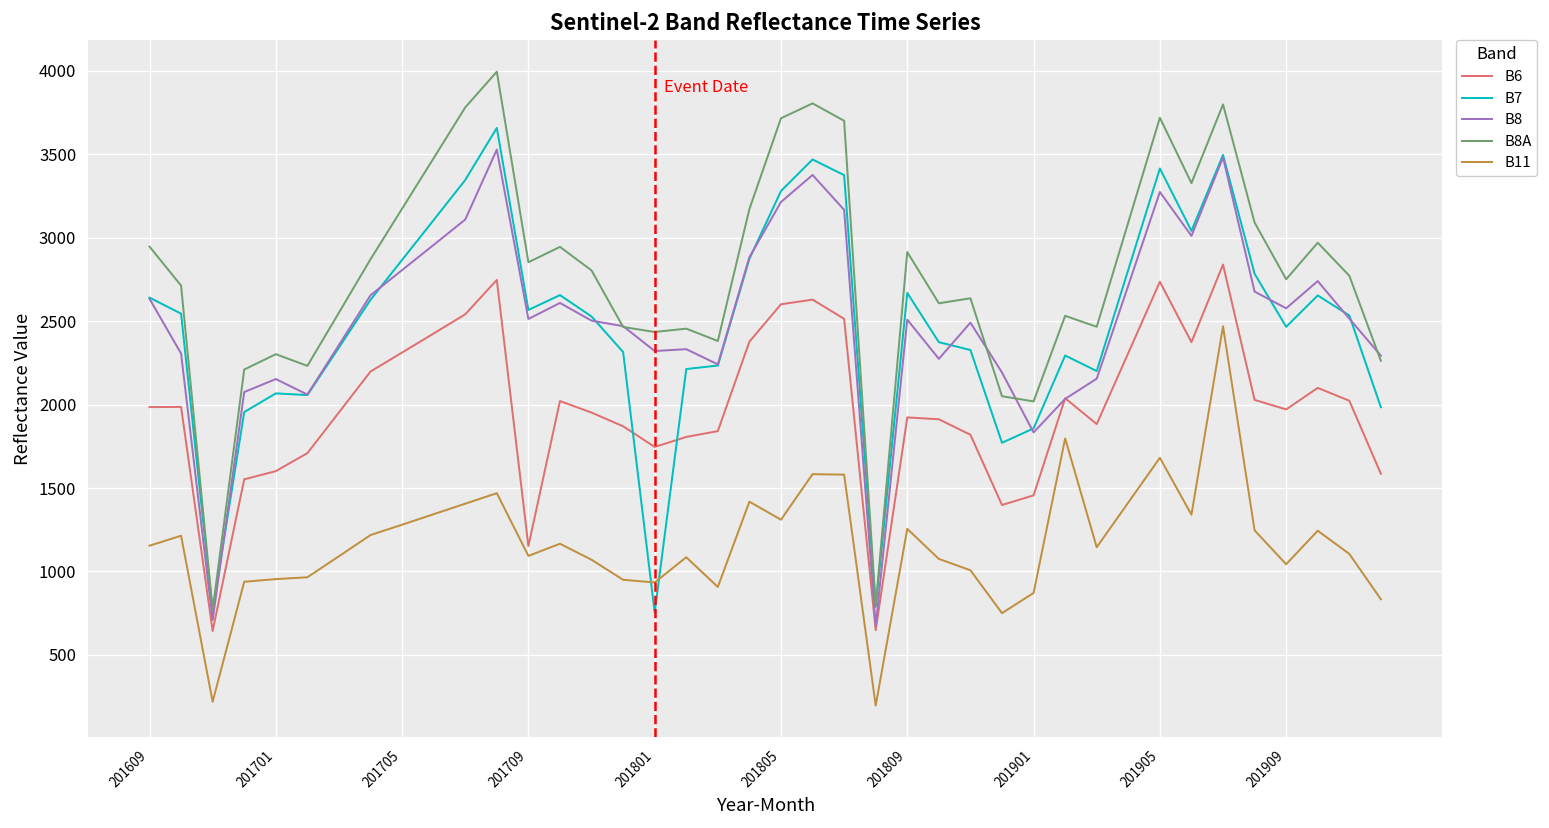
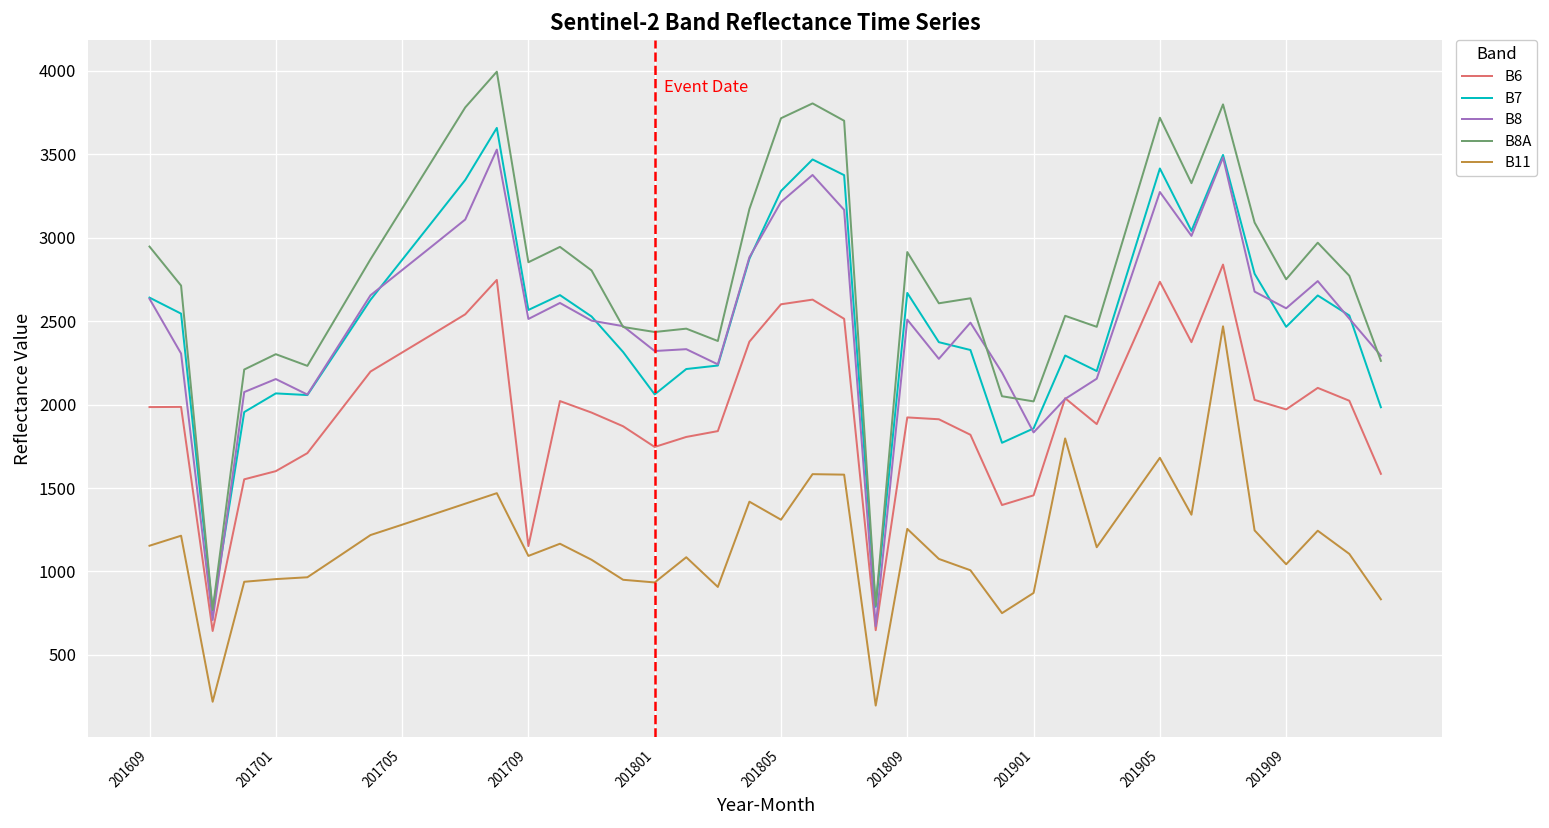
  {
    "B6": {
      "201609": 1990,
      "201701": 1600,
      "201705": 2310,
      "201709": 1150,
      "201801": 1750,
      "201805": 2600,
      "201809": 1920,
      "201901": 1460,
      "201905": 2740,
      "201909": 1970
    },
    "B7": {
      "201701": 2070,
      "201705": 2870,
      "201709": 2570,
-     "201801": 750,
+     "201801": 2060,
      "201805": 3280,
      "201809": 2670,
      "201901": 1860,
      "201905": 3420,
      "201909": 2470
    },
    "B8": {
      "201701": 2150,
      "201705": 2810,
      "201709": 2510,
      "201801": 2320,
      "201805": 3210,
      "201809": 2510,
      "201901": 1830,
      "201905": 3270,
      "201909": 2580
    },
    "B8A": {
      "201609": 2950,
      "201701": 2300,
      "201705": 3170,
      "201709": 2850,
      "201801": 2440,
      "201805": 3720,
      "201809": 2910,
      "201901": 2020,
      "201905": 3720,
      "201909": 2750
    },
    "B11": {
      "201609": 1150,
      "201701": 950,
      "201705": 1280,
      "201709": 1090,
      "201801": 930,
      "201805": 1310,
      "201809": 1260,
      "201901": 870,
      "201905": 1680,
      "201909": 1040
    }
  }
